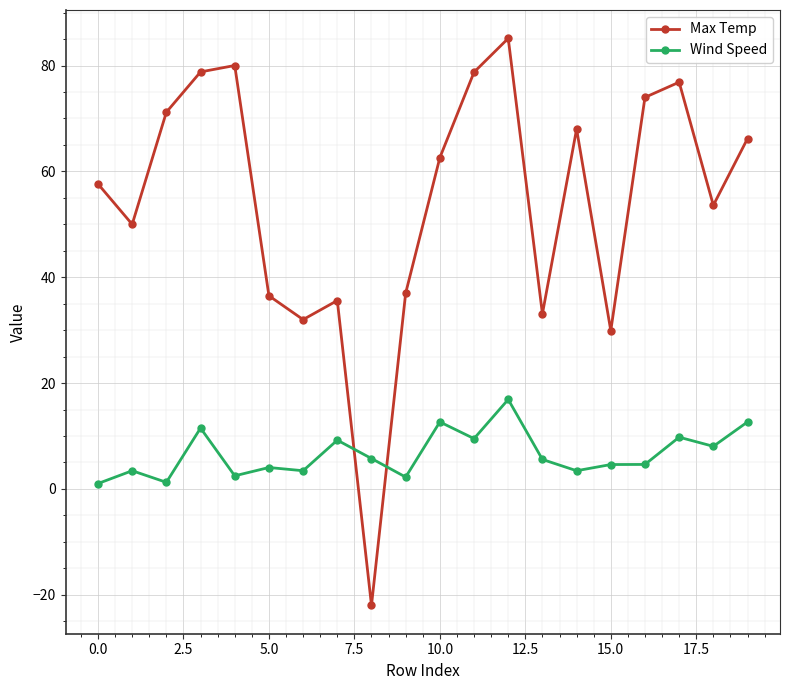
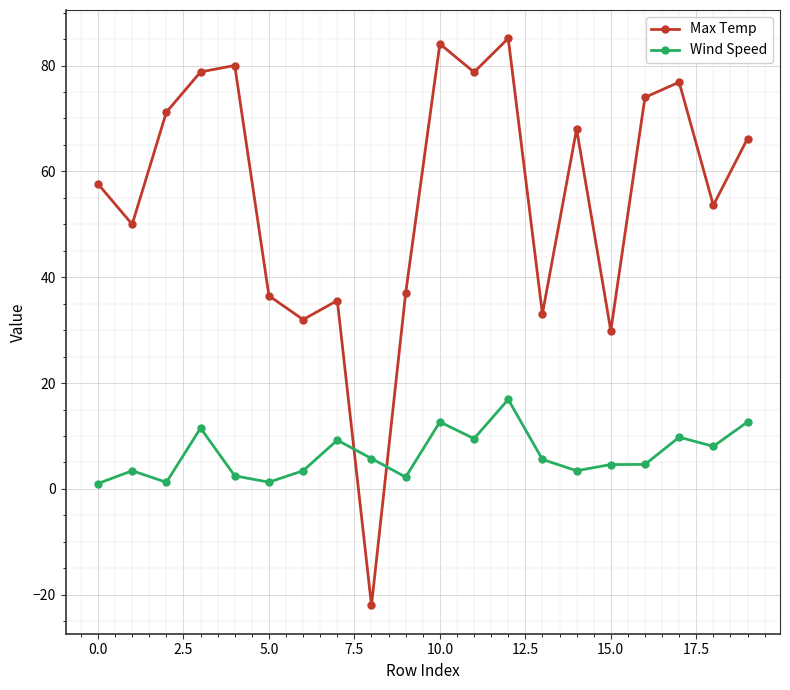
  {
    "Max Temp": {
      "0.0": 58,
      "5.0": 37,
-     "10.0": 63,
+     "10.0": 84,
      "15.0": 30
    },
    "Wind Speed": {
      "0.0": 1,
-     "5.0": 4,
+     "5.0": 1,
      "10.0": 13,
      "15.0": 5
    }
  }
